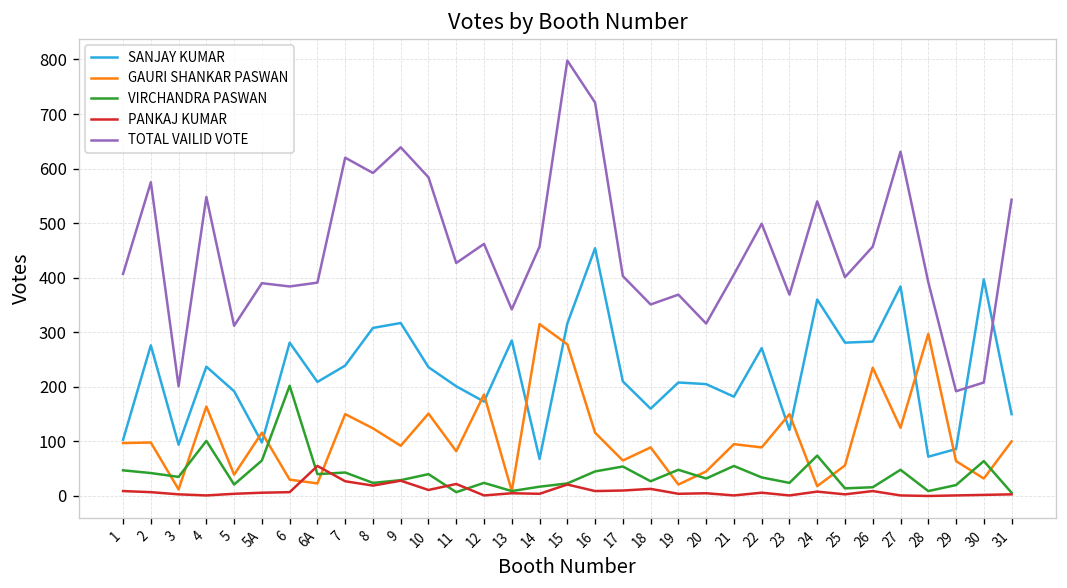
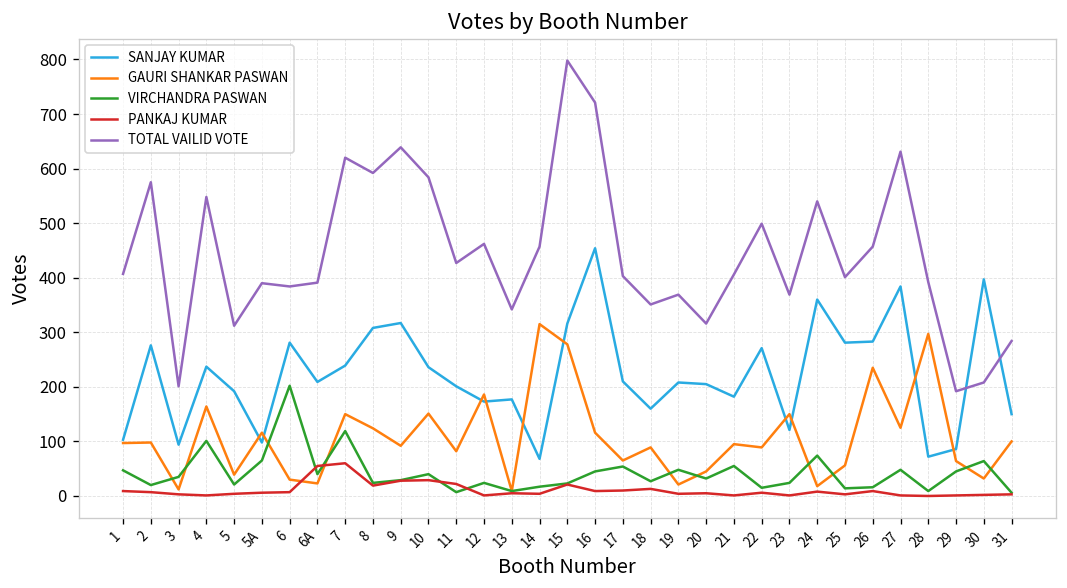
  {
    "SANJAY KUMAR": {
      "1": 100,
      "2": 280,
      "3": 90,
      "4": 240,
      "5": 190,
      "5A": 100,
      "6": 280,
      "6A": 210,
      "7": 240,
      "8": 310,
      "9": 320,
      "10": 240,
      "11": 200,
      "12": 170,
-     "13": 290,
+     "13": 180,
      "14": 70,
      "15": 320,
      "16": 450,
      "17": 210,
      "18": 160,
      "19": 210,
      "20": 210,
      "21": 180,
      "22": 270,
      "23": 120,
      "24": 360,
      "25": 280,
      "26": 280,
      "27": 380,
      "28": 70,
      "29": 90,
      "30": 400,
      "31": 150
    },
    "GAURI SHANKAR PASWAN": {
      "1": 100,
      "2": 100,
      "3": 10,
      "4": 160,
      "5": 40,
      "5A": 120,
      "6": 30,
      "6A": 20,
      "7": 150,
      "8": 120,
      "9": 90,
      "10": 150,
      "11": 80,
      "12": 190,
      "14": 320,
      "15": 280,
      "16": 120,
      "17": 70,
      "18": 90,
      "19": 20,
      "20": 50,
      "21": 100,
      "22": 90,
      "23": 150,
      "24": 20,
      "25": 60,
      "26": 240,
      "27": 130,
      "28": 300,
      "29": 60,
      "30": 30,
      "31": 100
    },
    "VIRCHANDRA PASWAN": {
      "1": 50,
-     "2": 40,
+     "2": 20,
      "3": 40,
      "4": 100,
      "5": 20,
      "5A": 70,
      "6": 200,
      "6A": 40,
-     "7": 40,
+     "7": 120,
      "10": 40,
      "11": 10,
      "12": 20,
      "14": 20,
      "16": 50,
      "17": 50,
      "18": 30,
      "19": 50,
      "20": 30,
      "21": 60,
-     "22": 30,
+     "22": 20,
      "23": 20,
      "24": 70,
      "25": 10,
      "26": 20,
      "27": 50,
      "28": 10,
-     "29": 20,
+     "29": 50,
      "30": 60
    },
    "PANKAJ KUMAR": {
      "1": 10,
      "2": 10,
      "3": 0,
      "4": 0,
      "5": 0,
      "5A": 10,
      "6": 10,
      "6A": 60,
-     "7": 30,
-     "10": 10,
+     "7": 60,
+     "10": 30,
      "11": 20,
      "12": 0,
      "14": 0,
      "16": 10,
      "17": 10,
      "18": 10,
      "19": 0,
      "20": 10,
      "21": 0,
      "22": 10,
      "23": 0,
      "24": 10,
      "25": 0,
      "26": 10,
      "27": 0,
      "28": 0,
      "29": 0,
      "30": 0
    },
    "TOTAL VAILID VOTE": {
      "1": 410,
      "2": 580,
      "3": 200,
      "4": 550,
      "5": 310,
      "5A": 390,
      "6": 380,
      "6A": 390,
      "7": 620,
      "8": 590,
      "9": 640,
      "10": 580,
      "11": 430,
      "12": 460,
      "13": 340,
      "14": 460,
      "15": 800,
      "16": 720,
      "17": 400,
      "18": 350,
      "19": 370,
      "20": 320,
      "21": 410,
      "22": 500,
      "23": 370,
      "24": 540,
      "25": 400,
      "26": 460,
      "27": 630,
      "28": 390,
      "29": 190,
      "30": 210,
-     "31": 540
+     "31": 280
    }
  }
